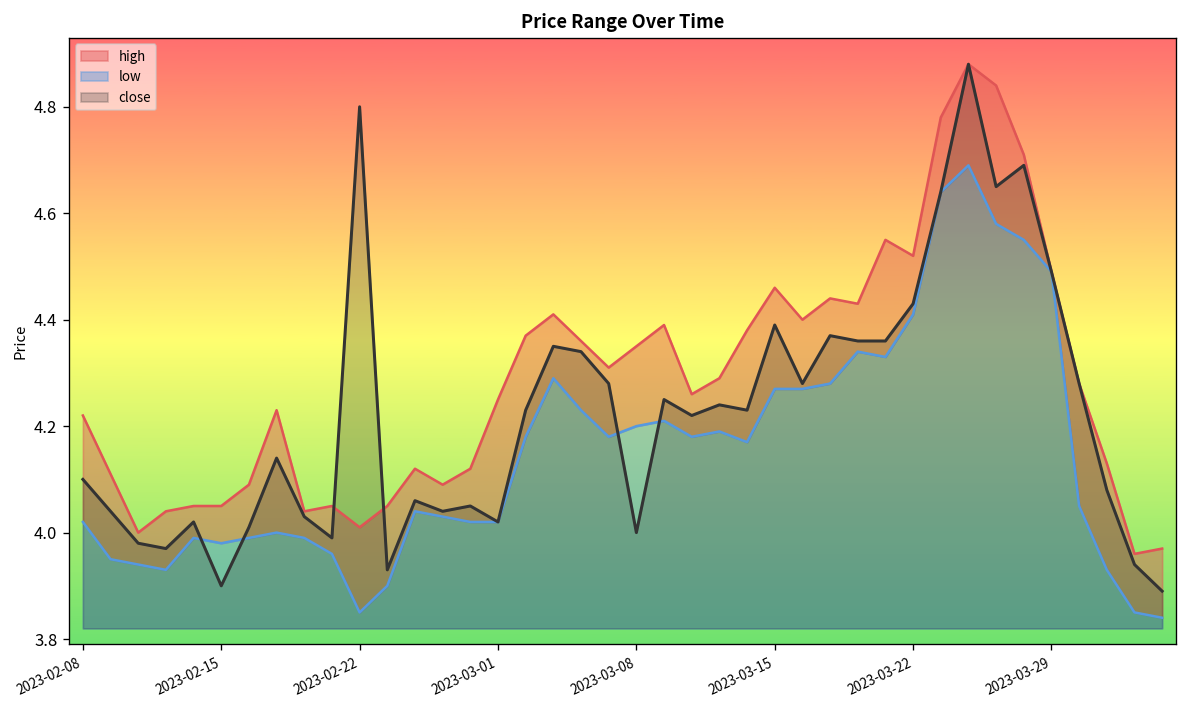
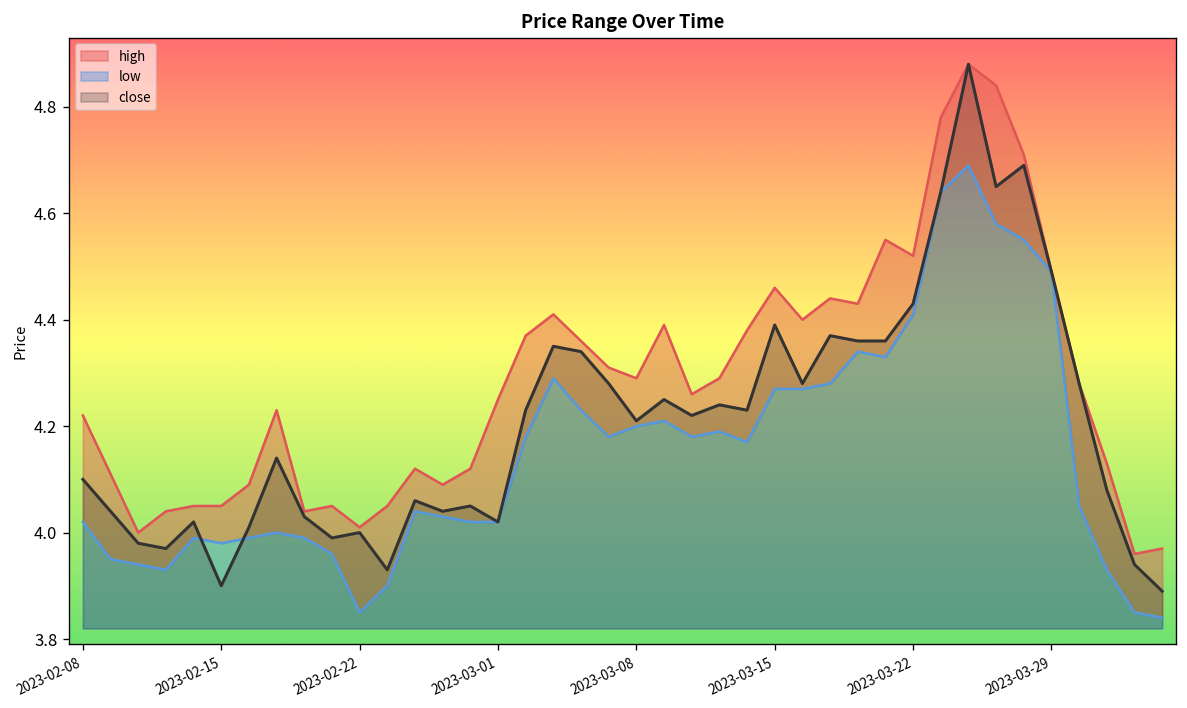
  {
    "high": {
      "2023-02-08": 4.22,
      "2023-02-15": 4.05,
      "2023-02-22": 4.01,
      "2023-03-01": 4.25,
-     "2023-03-08": 4.35,
+     "2023-03-08": 4.29,
      "2023-03-15": 4.46,
      "2023-03-22": 4.52
    },
    "low": {
      "2023-02-08": 4.02,
      "2023-02-15": 3.98,
      "2023-02-22": 3.85,
      "2023-03-08": 4.20,
      "2023-03-15": 4.27,
      "2023-03-22": 4.41
    },
    "close": {
      "2023-02-08": 4.10,
      "2023-02-15": 3.90,
-     "2023-02-22": 4.8,
-     "2023-03-08": 4.00,
+     "2023-02-22": 4.0,
+     "2023-03-08": 4.21,
      "2023-03-15": 4.39,
      "2023-03-22": 4.43
    }
  }
